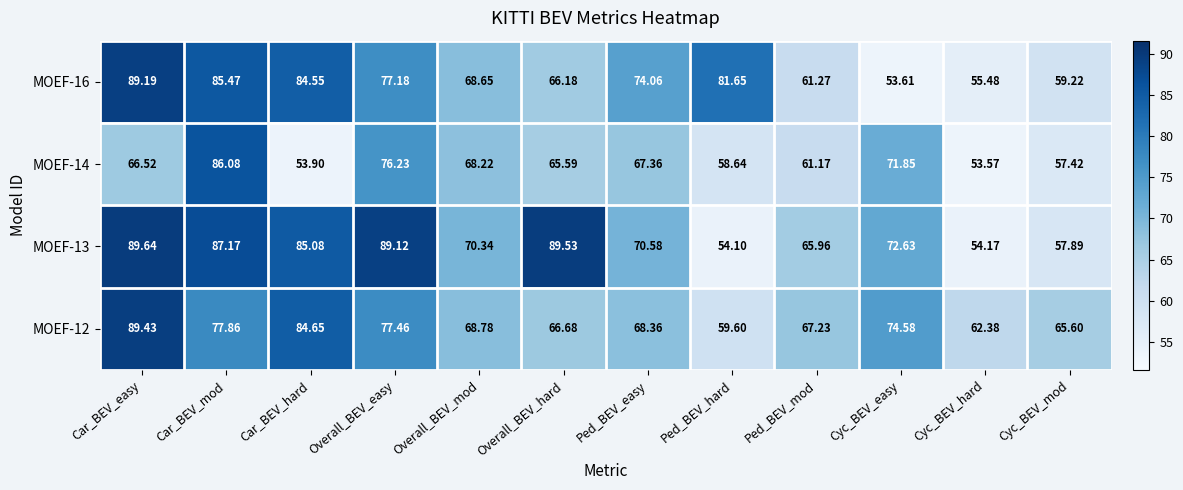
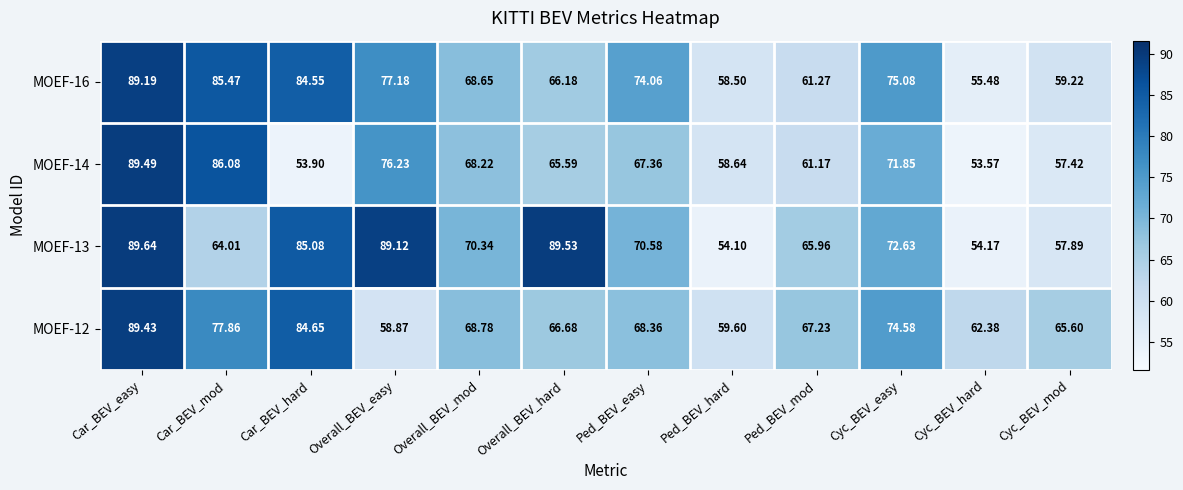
  {
    "MOEF-16": {
      "Car_BEV_easy": 89.19,
      "Car_BEV_mod": 85.47,
      "Car_BEV_hard": 84.55,
      "Overall_BEV_easy": 77.18,
      "Overall_BEV_mod": 68.65,
      "Overall_BEV_hard": 66.18,
      "Ped_BEV_easy": 74.06,
-     "Ped_BEV_hard": 81.65,
+     "Ped_BEV_hard": 58.50,
      "Ped_BEV_mod": 61.27,
-     "Cyc_BEV_easy": 53.61,
+     "Cyc_BEV_easy": 75.08,
      "Cyc_BEV_hard": 55.48,
      "Cyc_BEV_mod": 59.22
    },
    "MOEF-14": {
-     "Car_BEV_easy": 66.52,
+     "Car_BEV_easy": 89.49,
      "Car_BEV_mod": 86.08,
      "Car_BEV_hard": 53.90,
      "Overall_BEV_easy": 76.23,
      "Overall_BEV_mod": 68.22,
      "Overall_BEV_hard": 65.59,
      "Ped_BEV_easy": 67.36,
      "Ped_BEV_hard": 58.64,
      "Ped_BEV_mod": 61.17,
      "Cyc_BEV_easy": 71.85,
      "Cyc_BEV_hard": 53.57,
      "Cyc_BEV_mod": 57.42
    },
    "MOEF-13": {
      "Car_BEV_easy": 89.64,
-     "Car_BEV_mod": 87.17,
+     "Car_BEV_mod": 64.01,
      "Car_BEV_hard": 85.08,
      "Overall_BEV_easy": 89.12,
      "Overall_BEV_mod": 70.34,
      "Overall_BEV_hard": 89.53,
      "Ped_BEV_easy": 70.58,
      "Ped_BEV_hard": 54.10,
      "Ped_BEV_mod": 65.96,
      "Cyc_BEV_easy": 72.63,
      "Cyc_BEV_hard": 54.17,
      "Cyc_BEV_mod": 57.89
    },
    "MOEF-12": {
      "Car_BEV_easy": 89.43,
      "Car_BEV_mod": 77.86,
      "Car_BEV_hard": 84.65,
-     "Overall_BEV_easy": 77.46,
+     "Overall_BEV_easy": 58.87,
      "Overall_BEV_mod": 68.78,
      "Overall_BEV_hard": 66.68,
      "Ped_BEV_easy": 68.36,
      "Ped_BEV_hard": 59.60,
      "Ped_BEV_mod": 67.23,
      "Cyc_BEV_easy": 74.58,
      "Cyc_BEV_hard": 62.38,
      "Cyc_BEV_mod": 65.60
    }
  }
